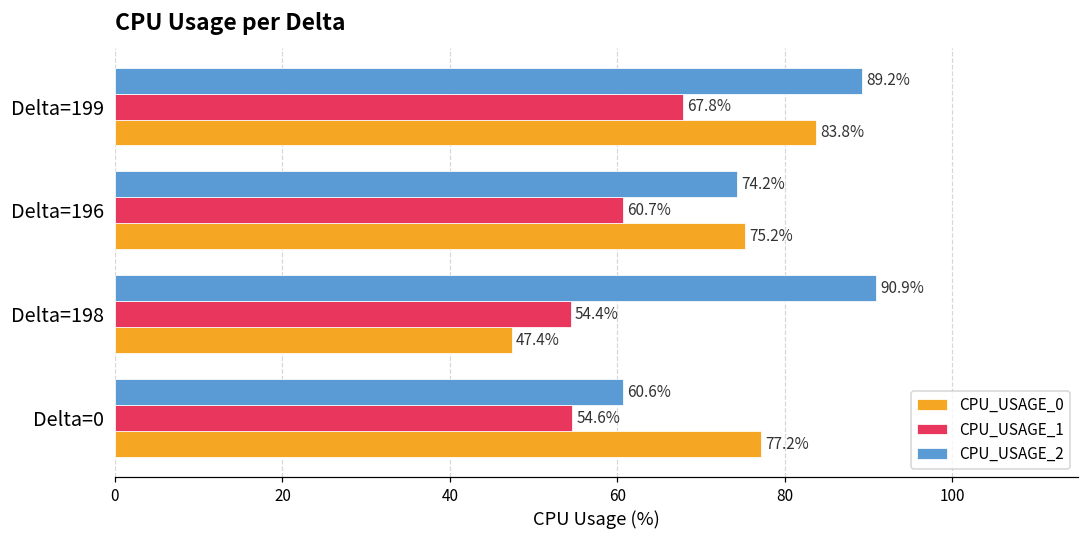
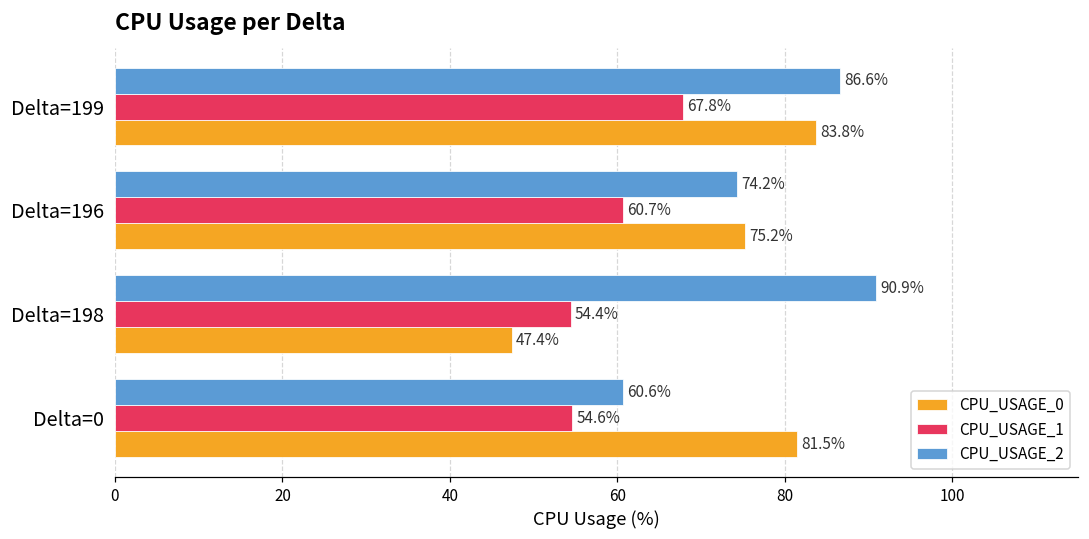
  {
    "CPU_USAGE_0": {
      "Delta=199": "83.8%",
      "Delta=196": "75.2%",
      "Delta=198": "47.4%",
-     "Delta=0": "77.2%"
+     "Delta=0": "81.5%"
    },
    "CPU_USAGE_1": {
      "Delta=199": "67.8%",
      "Delta=196": "60.7%",
      "Delta=198": "54.4%",
      "Delta=0": "54.6%"
    },
    "CPU_USAGE_2": {
-     "Delta=199": "89.2%",
+     "Delta=199": "86.6%",
      "Delta=196": "74.2%",
      "Delta=198": "90.9%",
      "Delta=0": "60.6%"
    }
  }
